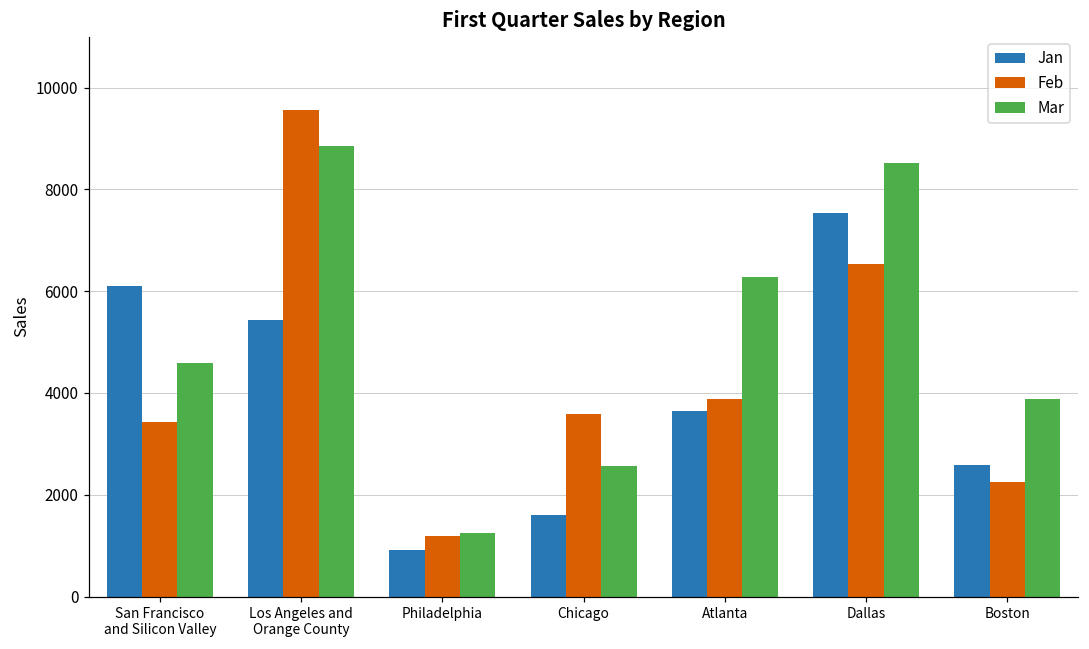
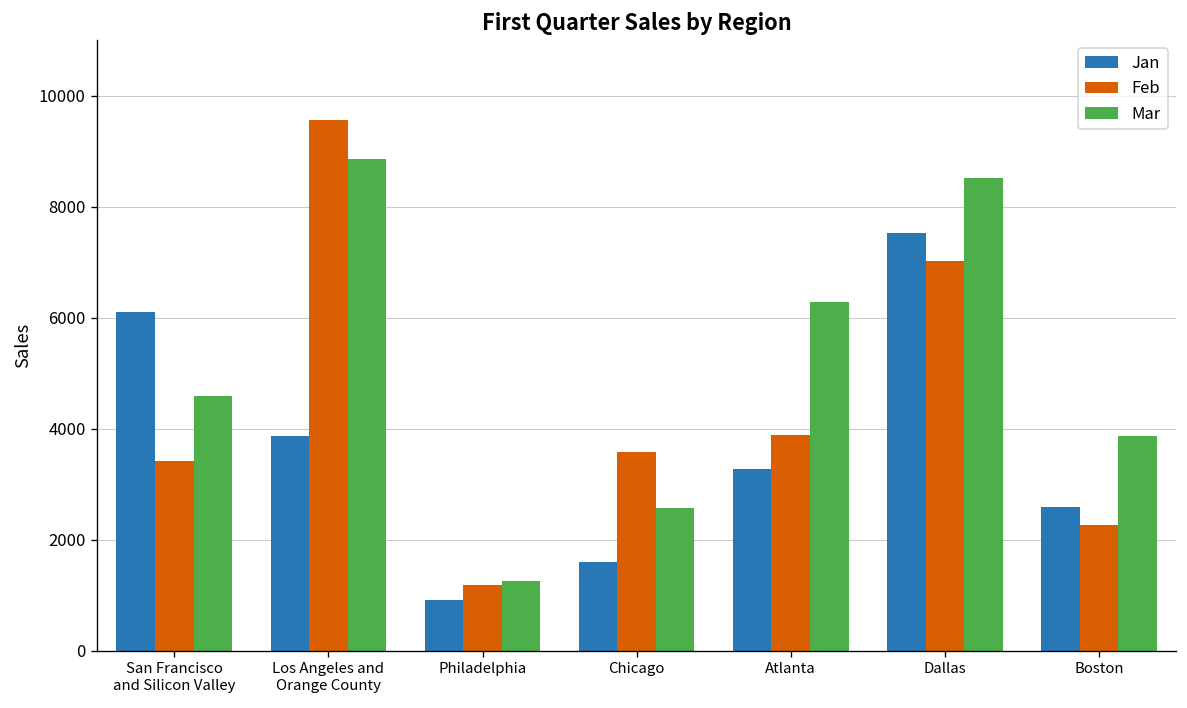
  {
    "Jan": {
      "San Francisco and Silicon Valley": 6100,
-     "Los Angeles and Orange County": 5400,
+     "Los Angeles and Orange County": 3900,
      "Philadelphia": 900,
      "Chicago": 1600,
-     "Atlanta": 3700,
+     "Atlanta": 3300,
      "Dallas": 7500,
      "Boston": 2600
    },
    "Feb": {
      "San Francisco and Silicon Valley": 3400,
      "Los Angeles and Orange County": 9600,
      "Philadelphia": 1200,
      "Chicago": 3600,
      "Atlanta": 3900,
-     "Dallas": 6500,
+     "Dallas": 7000,
      "Boston": 2300
    },
    "Mar": {
      "San Francisco and Silicon Valley": 4600,
      "Los Angeles and Orange County": 8900,
      "Philadelphia": 1300,
      "Chicago": 2600,
      "Atlanta": 6300,
      "Dallas": 8500,
      "Boston": 3900
    }
  }
